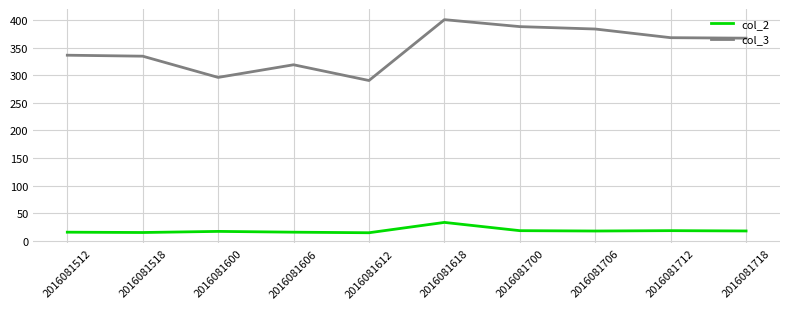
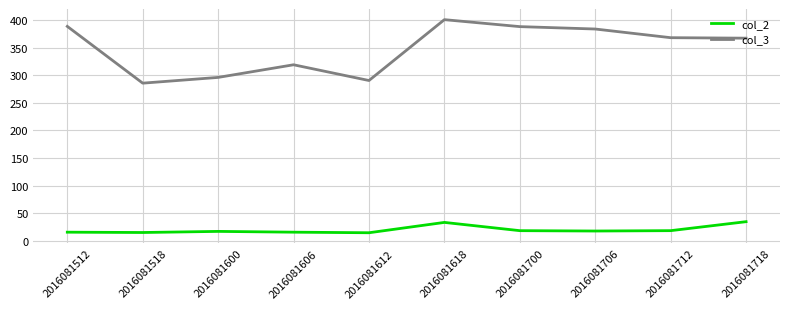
  {
    "col_2": {
      "2016081512": 20,
      "2016081518": 20,
      "2016081600": 20,
      "2016081606": 20,
      "2016081612": 20,
      "2016081618": 30,
      "2016081700": 20,
      "2016081706": 20,
      "2016081712": 20,
-     "2016081718": 20
+     "2016081718": 40
    },
    "col_3": {
-     "2016081512": 340,
-     "2016081518": 330,
+     "2016081512": 390,
+     "2016081518": 290,
      "2016081600": 300,
      "2016081606": 320,
      "2016081612": 290,
      "2016081618": 400,
      "2016081700": 390,
      "2016081706": 380,
      "2016081712": 370,
      "2016081718": 370
    }
  }
